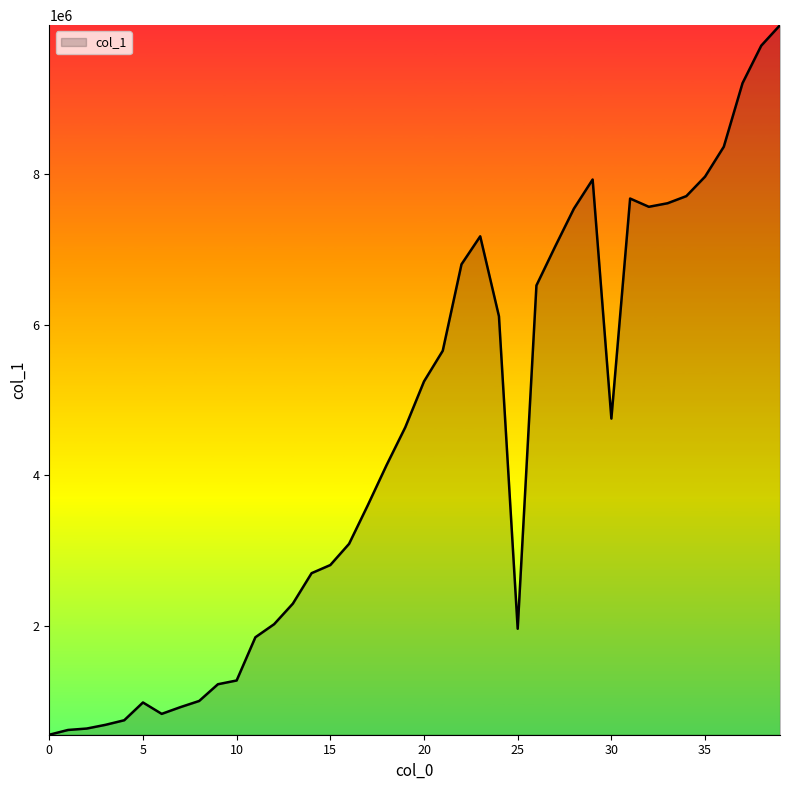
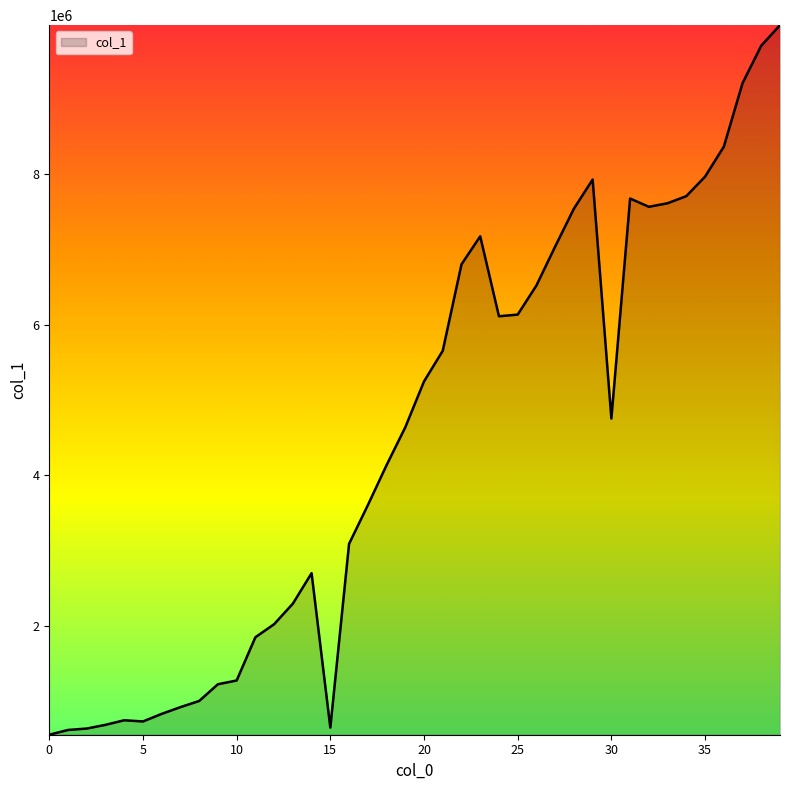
  {
    "0": 600000,
-   "5": 1000000,
+   "5": 700000,
    "10": 1300000,
-   "15": 2800000,
+   "15": 600000,
    "20": 5200000,
-   "25": 2000000,
+   "25": 6100000,
    "30": 4800000,
    "35": 8000000
  }
